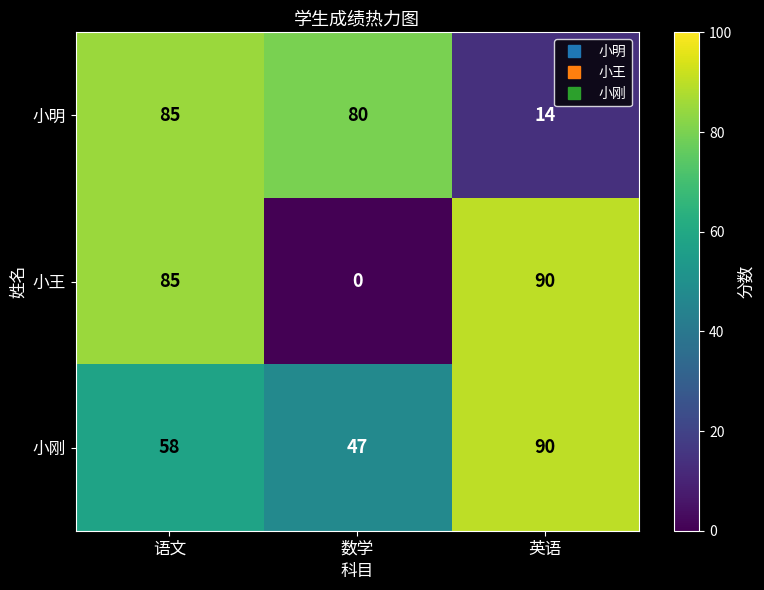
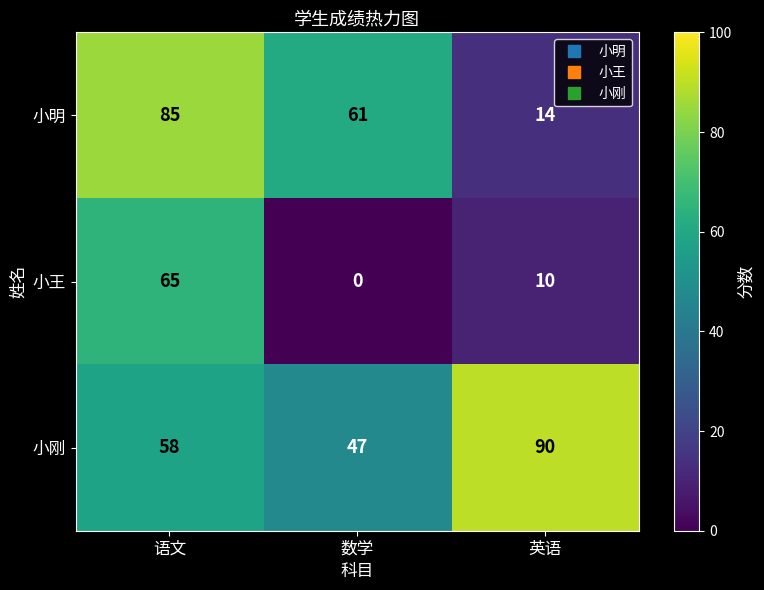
  {
    "小明": {
      "语文": 85,
-     "数学": 80
+     "数学": 61
    },
    "小王": {
-     "语文": 85,
+     "语文": 65,
      "数学": 0,
-     "英语": 90
+     "英语": 10
    },
    "小刚": {
      "语文": 58,
      "数学": 47,
      "英语": 90
    }
  }
